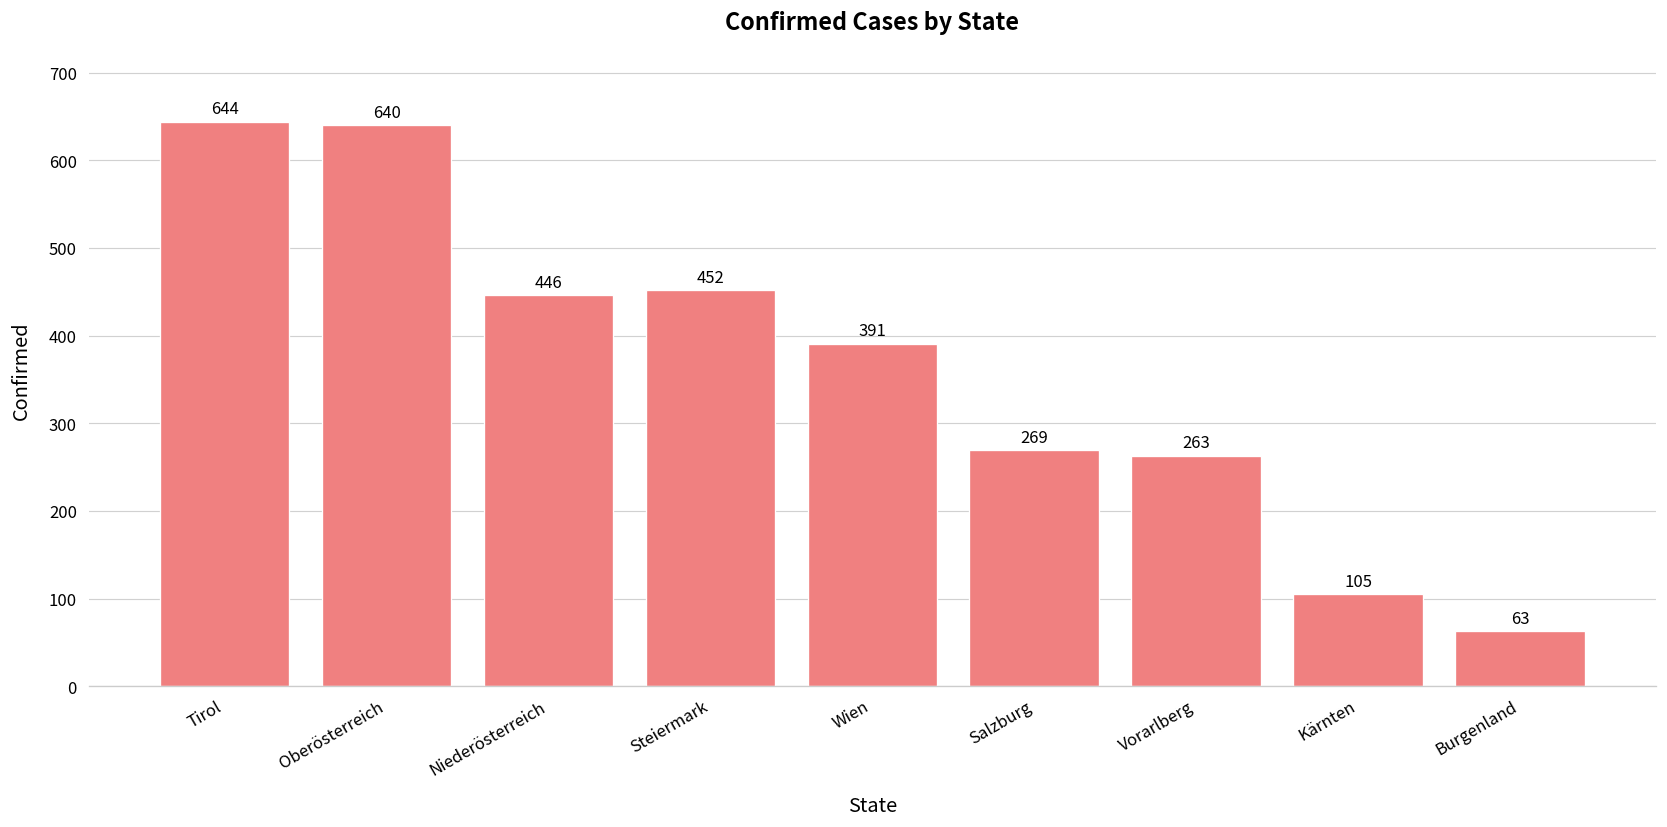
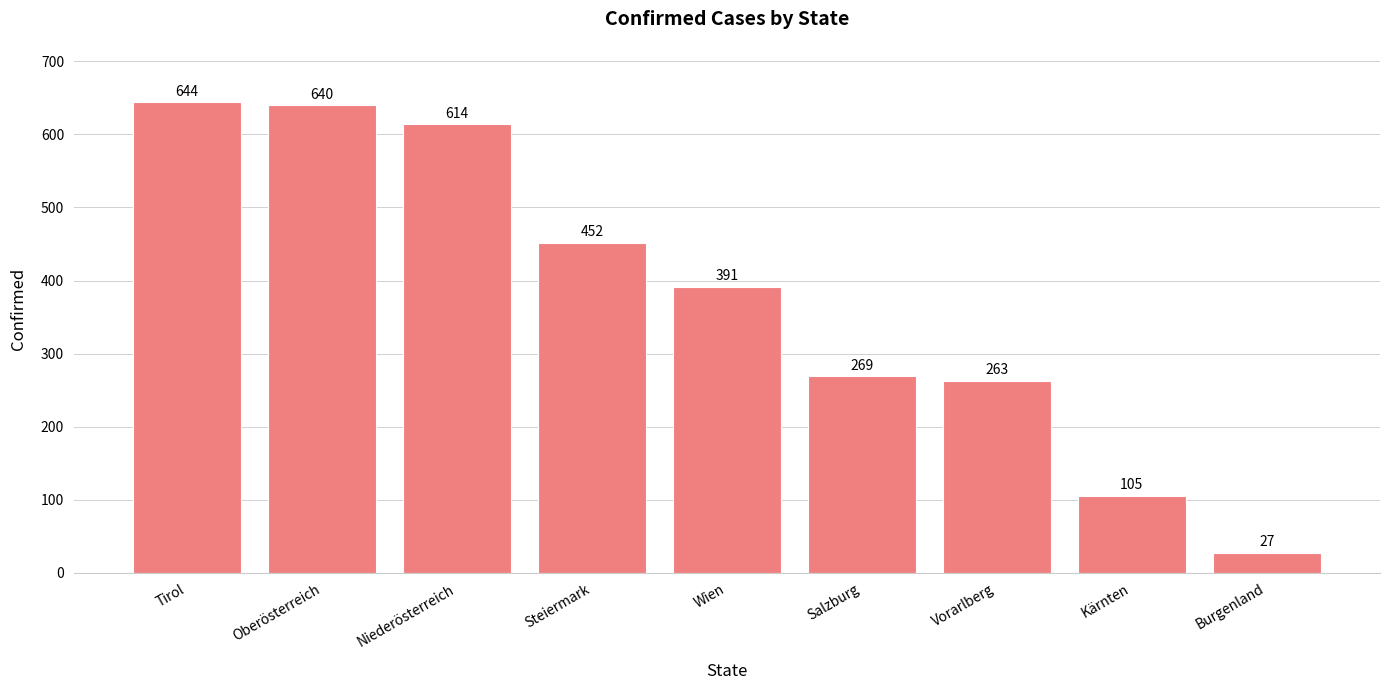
  {
    "Tirol": 644,
    "Oberösterreich": 640,
-   "Niederösterreich": 446,
+   "Niederösterreich": 614,
    "Steiermark": 452,
    "Wien": 391,
    "Salzburg": 269,
    "Vorarlberg": 263,
    "Kärnten": 105,
-   "Burgenland": 63
+   "Burgenland": 27
  }
